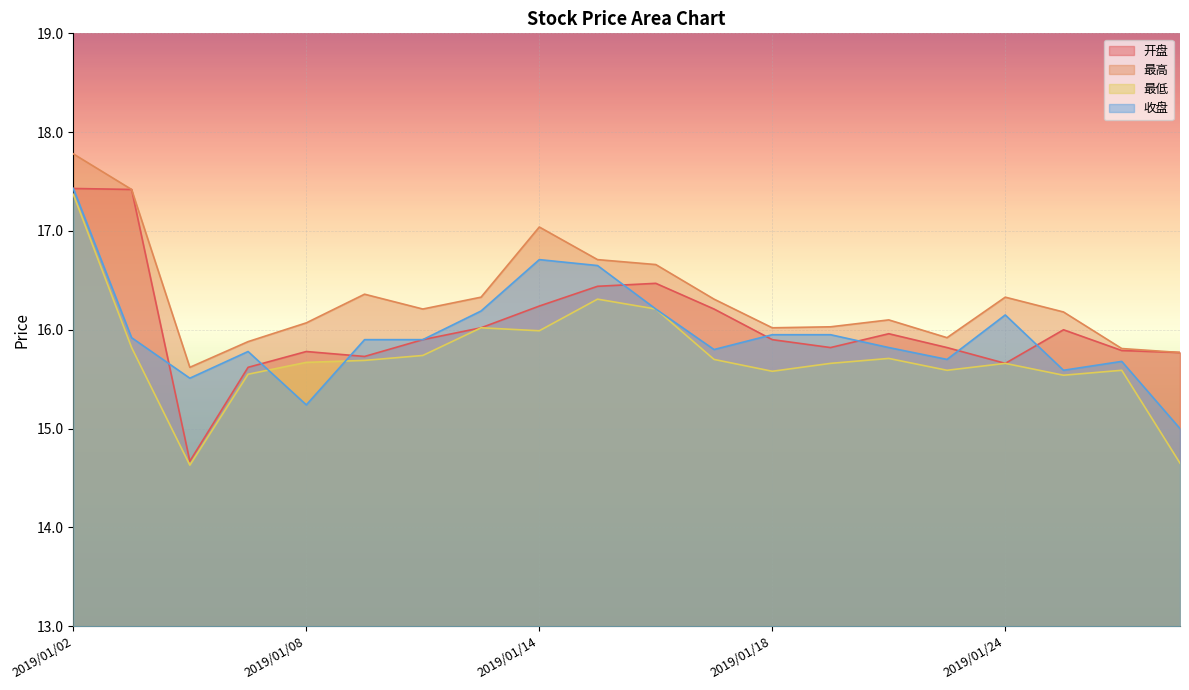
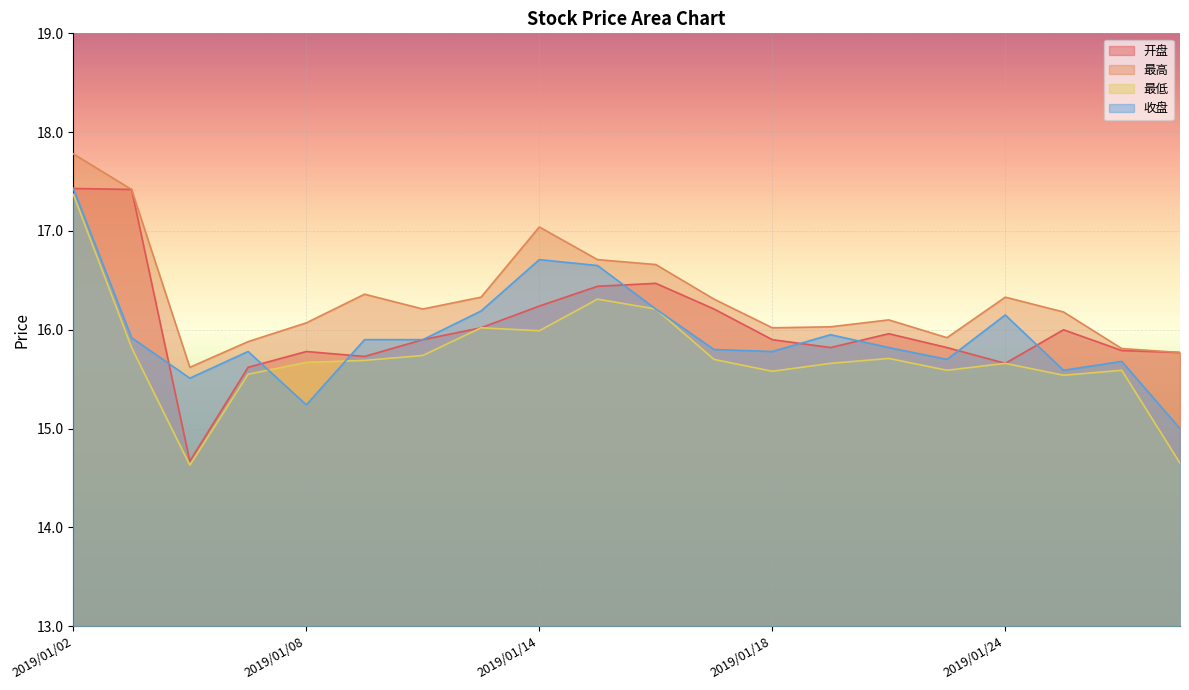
  {
    "收盘": {
      "2019/01/08": 15.2,
      "2019/01/14": 16.7,
-     "2019/01/18": 16.0,
+     "2019/01/18": 15.8,
      "2019/01/24": 16.2
    }
  }
